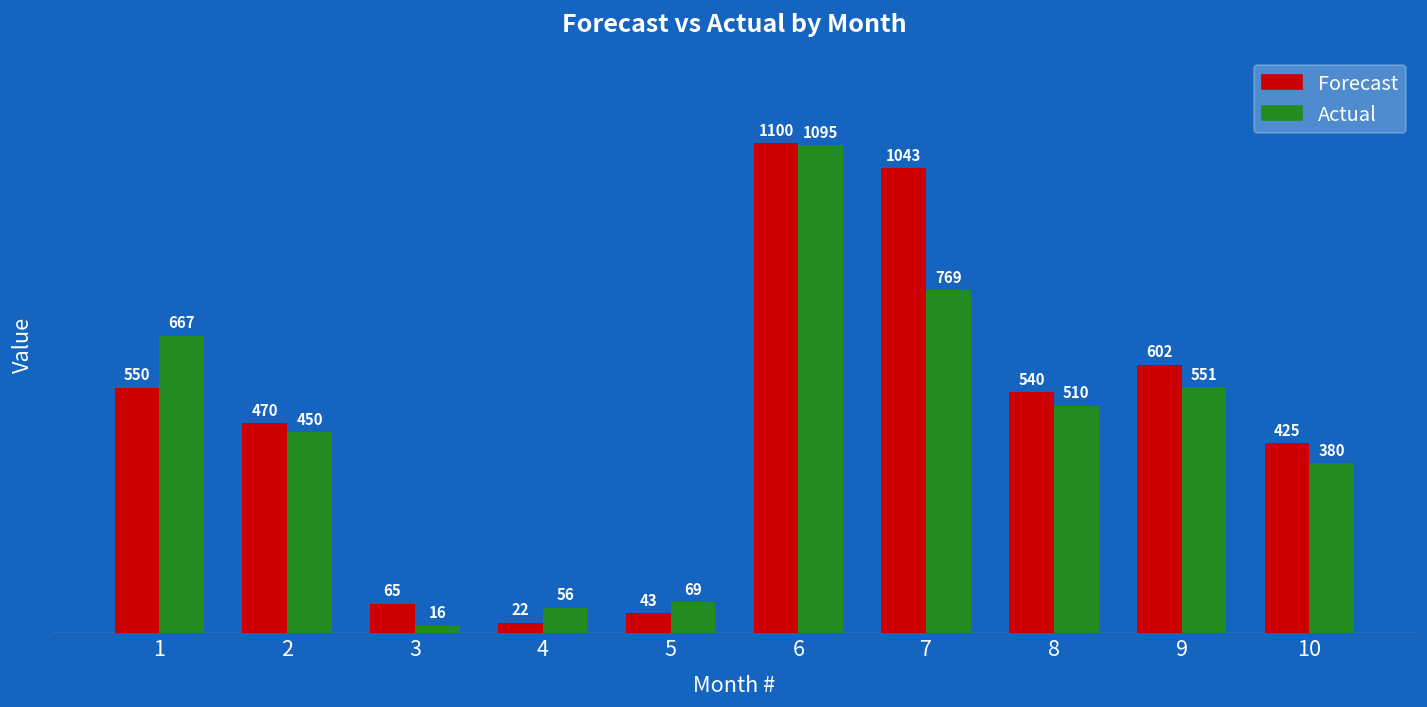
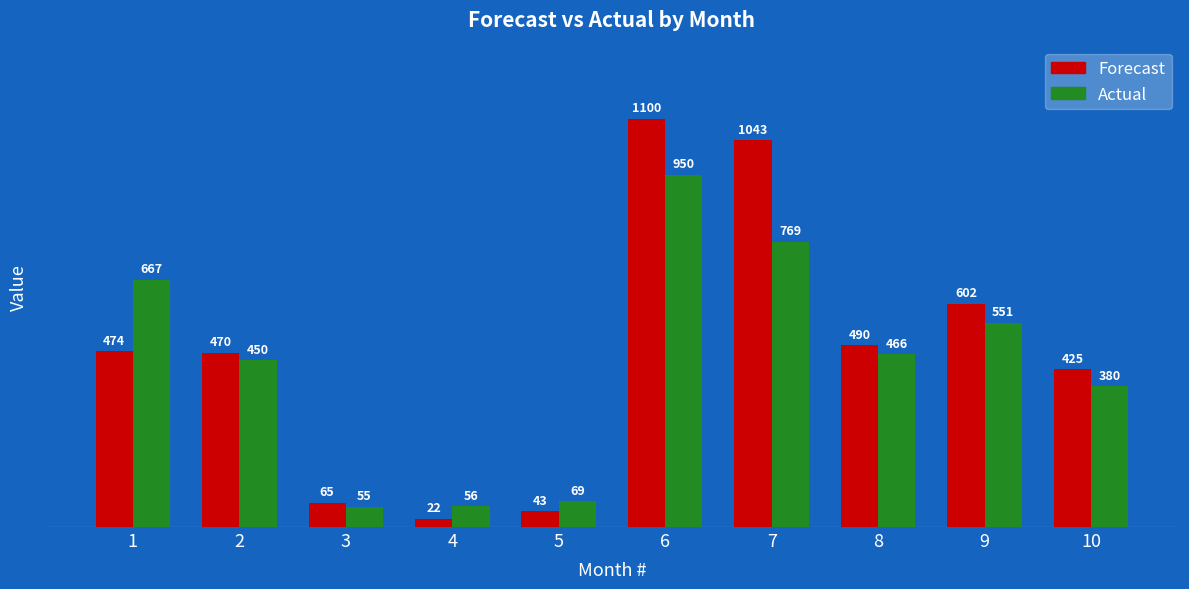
  {
    "Forecast": {
-     "1": 550,
+     "1": 474,
      "2": 470,
      "3": 65,
      "4": 22,
      "5": 43,
      "6": 1100,
      "7": 1043,
-     "8": 540,
+     "8": 490,
      "9": 602,
      "10": 425
    },
    "Actual": {
      "1": 667,
      "2": 450,
-     "3": 16,
+     "3": 55,
      "4": 56,
      "5": 69,
-     "6": 1095,
+     "6": 950,
      "7": 769,
-     "8": 510,
+     "8": 466,
      "9": 551,
      "10": 380
    }
  }
